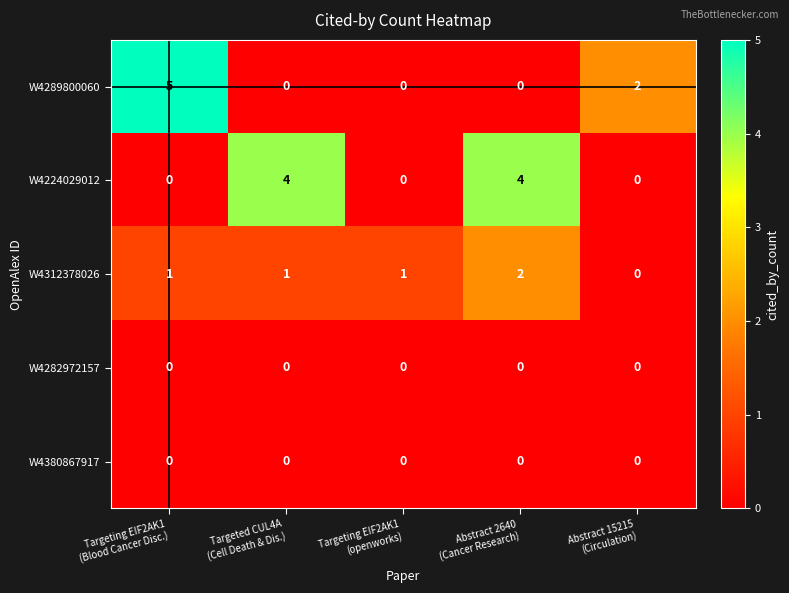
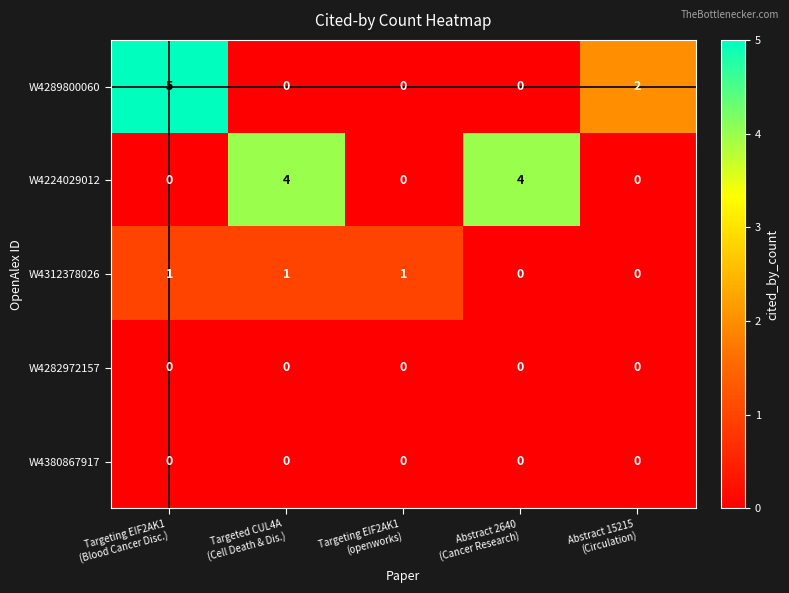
  {
    "W4289800060": {
      "Targeting EIF2AK1 (Blood Cancer Disc.)": 5,
      "Targeted CUL4A (Cell Death & Dis.)": 0,
      "Targeting EIF2AK1 (openworks)": 0,
      "Abstract 2640 (Cancer Research)": 0,
      "Abstract 15215 (Circulation)": 2
    },
    "W4224029012": {
      "Targeting EIF2AK1 (Blood Cancer Disc.)": 0,
      "Targeted CUL4A (Cell Death & Dis.)": 4,
      "Targeting EIF2AK1 (openworks)": 0,
      "Abstract 2640 (Cancer Research)": 4,
      "Abstract 15215 (Circulation)": 0
    },
    "W4312378026": {
      "Targeting EIF2AK1 (Blood Cancer Disc.)": 1,
      "Targeted CUL4A (Cell Death & Dis.)": 1,
      "Targeting EIF2AK1 (openworks)": 1,
-     "Abstract 2640 (Cancer Research)": 2,
+     "Abstract 2640 (Cancer Research)": 0,
      "Abstract 15215 (Circulation)": 0
    },
    "W4282972157": {
      "Targeting EIF2AK1 (Blood Cancer Disc.)": 0,
      "Targeted CUL4A (Cell Death & Dis.)": 0,
      "Targeting EIF2AK1 (openworks)": 0,
      "Abstract 2640 (Cancer Research)": 0,
      "Abstract 15215 (Circulation)": 0
    },
    "W4380867917": {
      "Targeting EIF2AK1 (Blood Cancer Disc.)": 0,
      "Targeted CUL4A (Cell Death & Dis.)": 0,
      "Targeting EIF2AK1 (openworks)": 0,
      "Abstract 2640 (Cancer Research)": 0,
      "Abstract 15215 (Circulation)": 0
    }
  }
